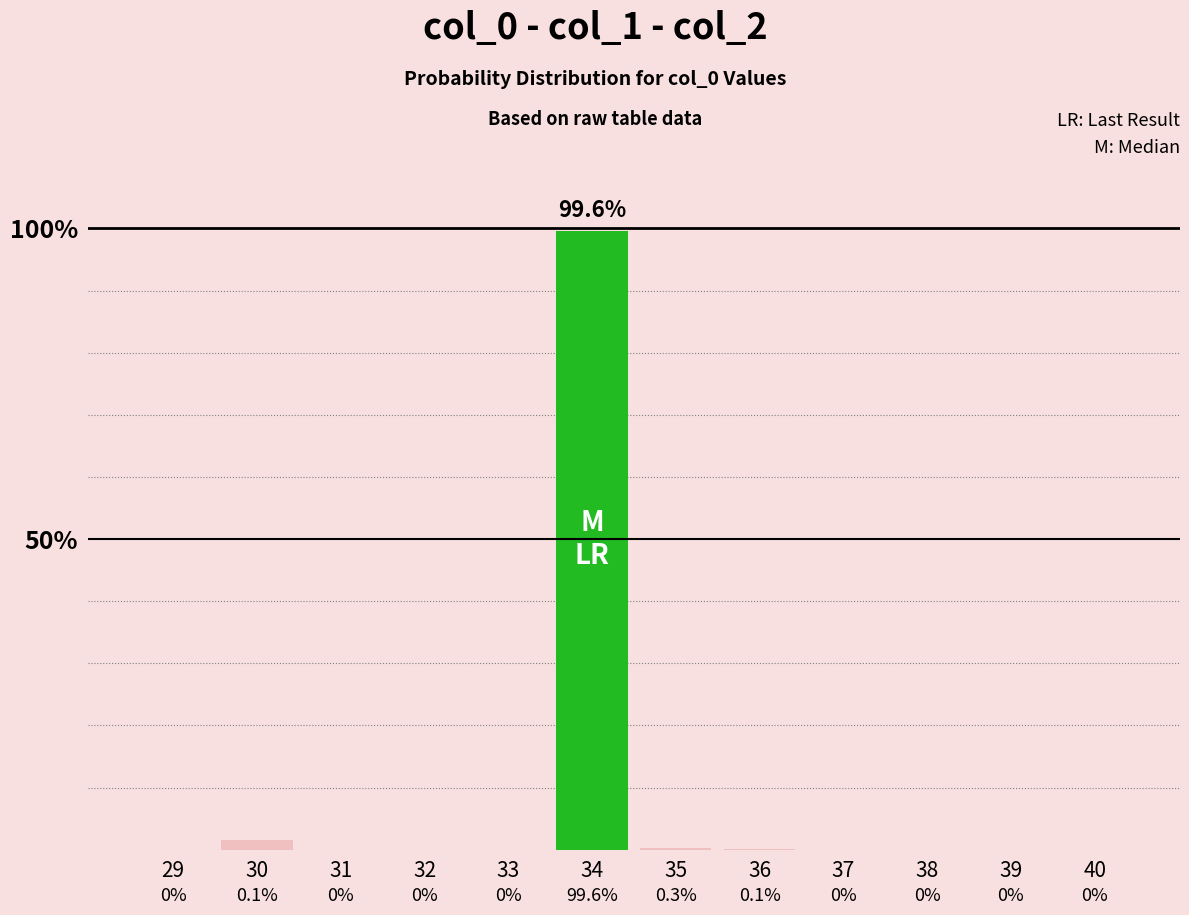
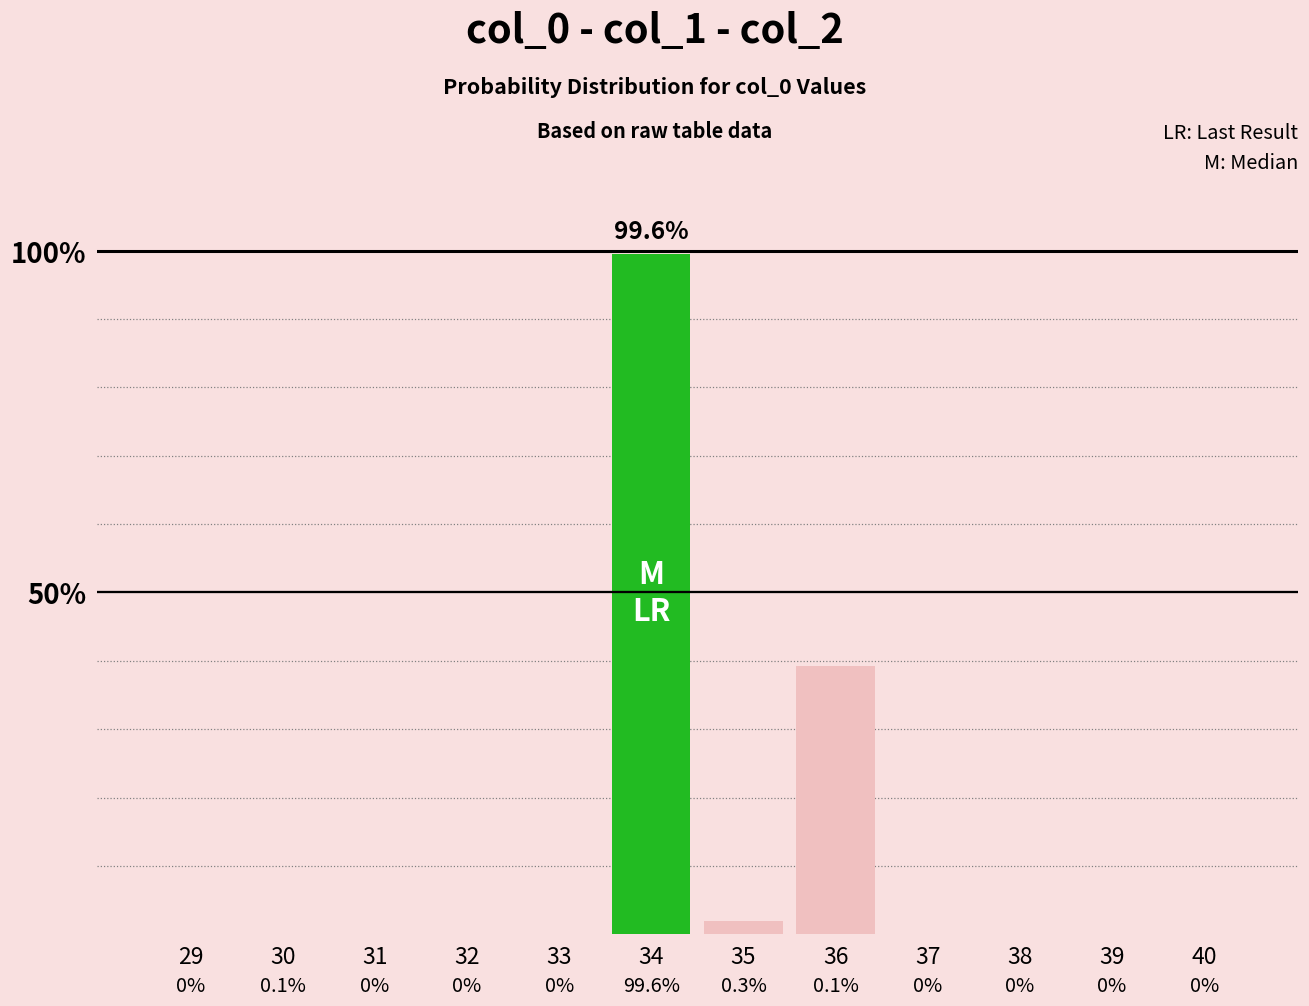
  {
    "29": "0%",
-   "30": "2%",
+   "30": "0%",
    "31": "0%",
    "32": "0%",
    "33": "0%",
-   "35": "0%",
-   "36": "0%",
+   "35": "2%",
+   "36": "39%",
    "37": "0%",
    "38": "0%",
    "39": "0%",
    "40": "0%"
  }
